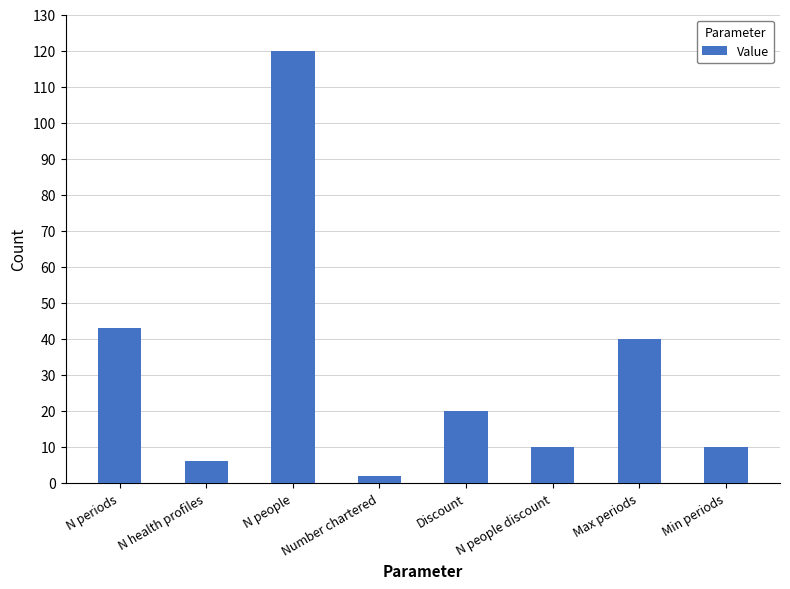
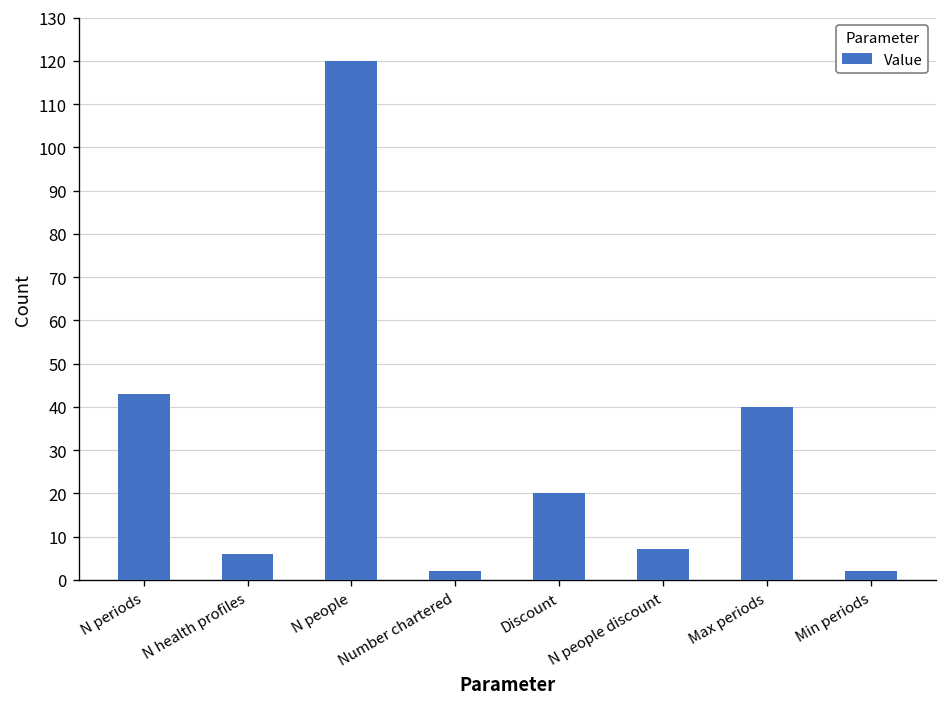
  {
    "N periods": 43,
    "N health profiles": 6,
    "N people": 120,
    "Number chartered": 2,
    "Discount": 20,
-   "N people discount": 10,
+   "N people discount": 7,
    "Max periods": 40,
-   "Min periods": 10
+   "Min periods": 2
  }
